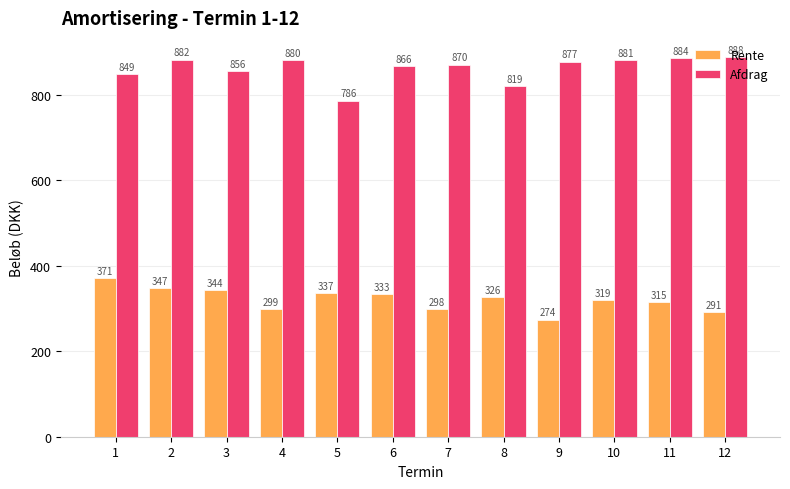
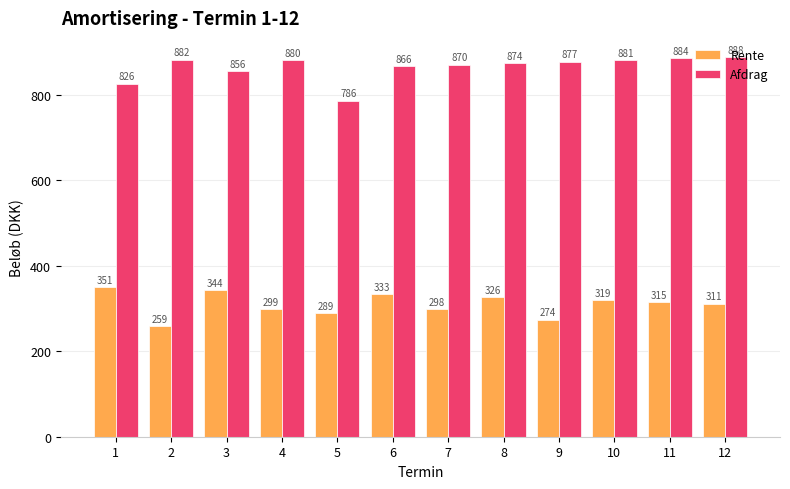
  {
    "Rente": {
-     "1": 371,
-     "2": 347,
+     "1": 351,
+     "2": 259,
      "3": 344,
      "4": 299,
-     "5": 337,
+     "5": 289,
      "6": 333,
      "7": 298,
      "8": 326,
      "9": 274,
      "10": 319,
      "11": 315,
-     "12": 291
+     "12": 311
    },
    "Afdrag": {
-     "1": 849,
+     "1": 826,
      "2": 882,
      "3": 856,
      "4": 880,
      "5": 786,
      "6": 866,
      "7": 870,
-     "8": 819,
+     "8": 874,
      "9": 877,
      "10": 881,
      "11": 884,
      "12": 888
    }
  }
